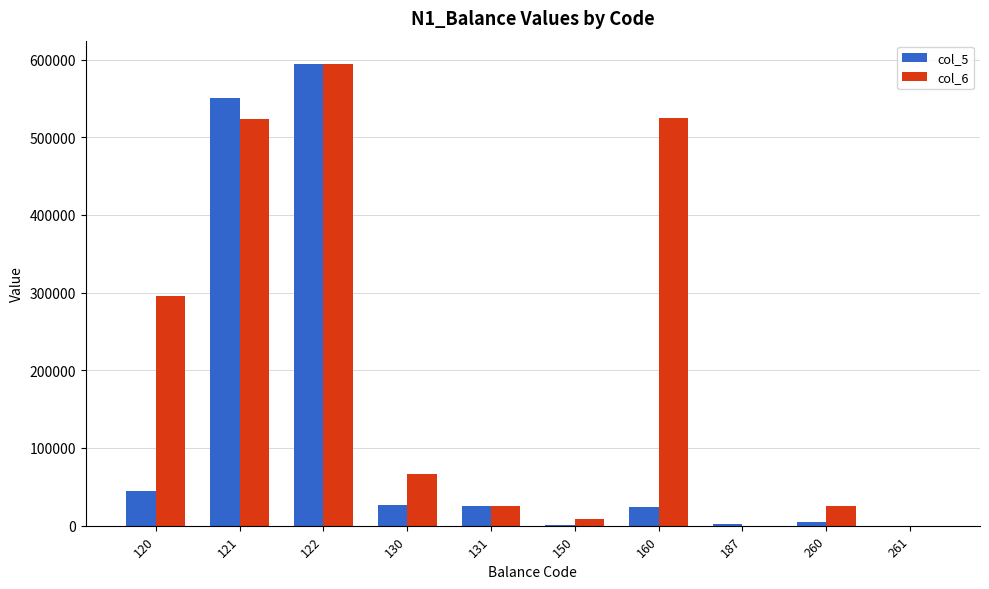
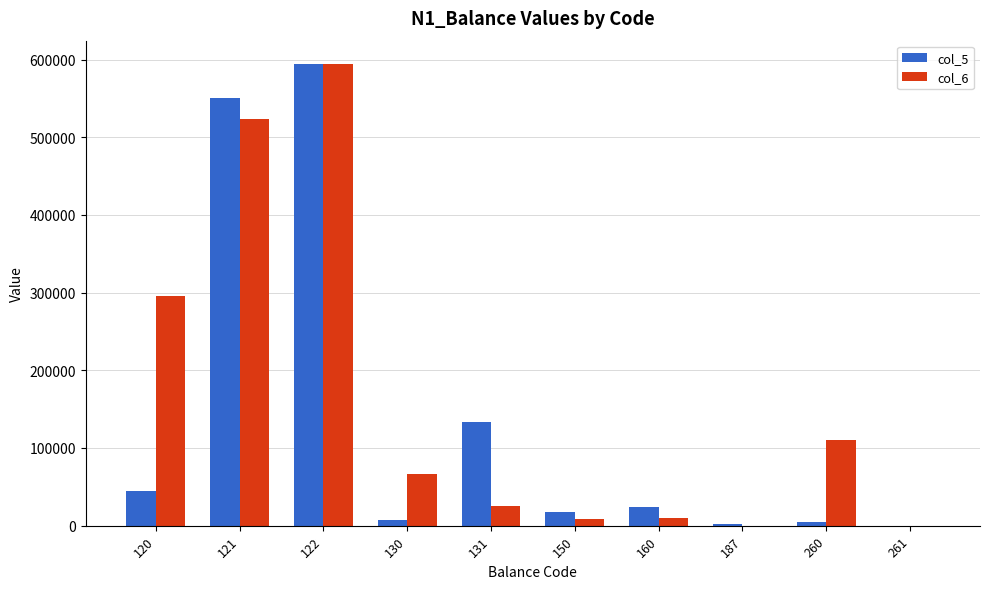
  {
    "col_5": {
      "120": 40000,
      "121": 550000,
      "122": 590000,
-     "130": 30000,
-     "131": 30000,
-     "150": 0,
+     "130": 10000,
+     "131": 130000,
+     "150": 20000,
      "160": 20000,
      "260": 10000
    },
    "col_6": {
      "120": 300000,
      "121": 520000,
      "122": 590000,
      "130": 70000,
      "131": 30000,
      "150": 10000,
-     "160": 530000,
+     "160": 10000,
      "187": 0,
-     "260": 30000
+     "260": 110000
    }
  }
